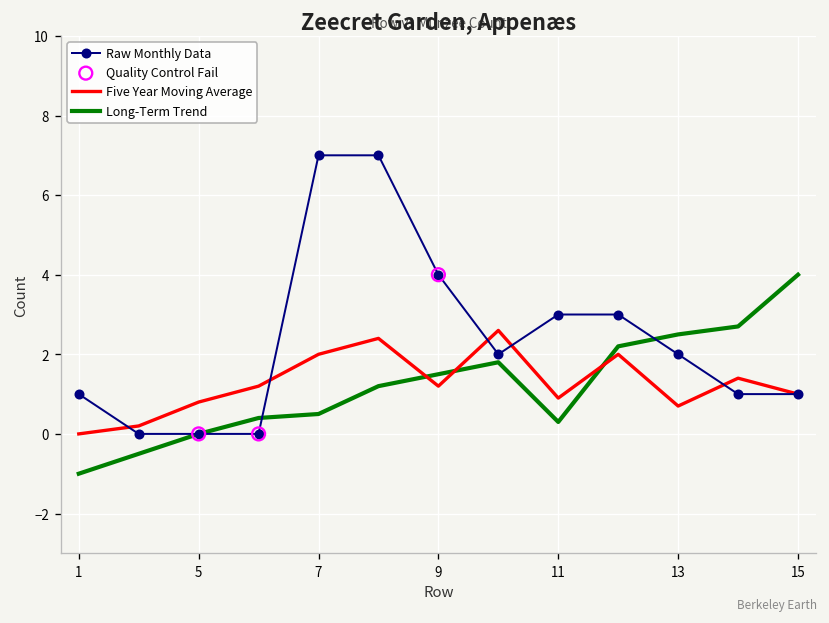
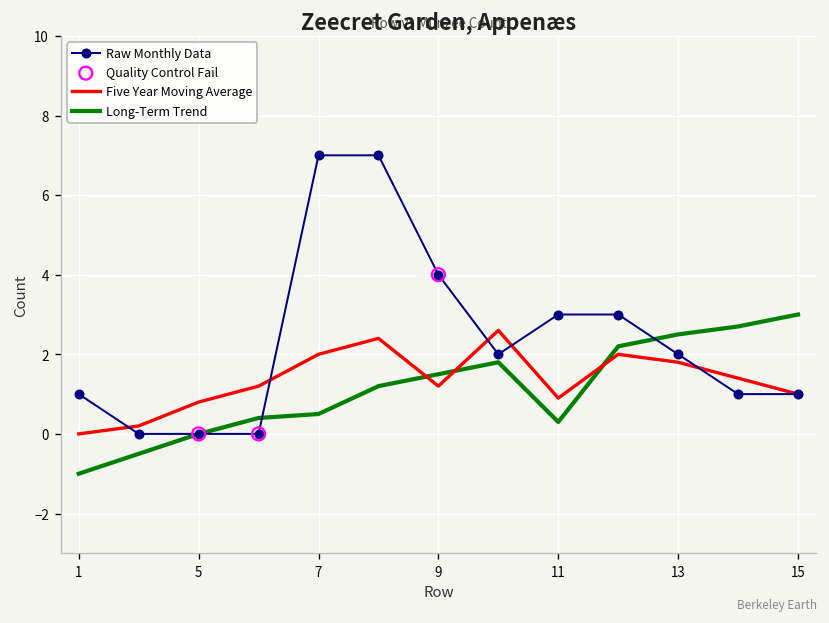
  {
    "Raw Monthly Data": {
      "1": 1.0,
      "7": 7.0,
      "11": 3.0,
      "13": 2.0
    },
    "Five Year Moving Average": {
      "1": 0.0,
      "5": 0.8,
      "7": 2.0,
      "9": 1.2,
      "11": 0.9,
-     "13": 0.7
+     "13": 1.8
    },
    "Long-Term Trend": {
      "1": -1,
      "7": 0.5,
      "9": 1.5,
      "11": 0.3,
      "13": 2.5,
-     "15": 4
+     "15": 3
    }
  }
